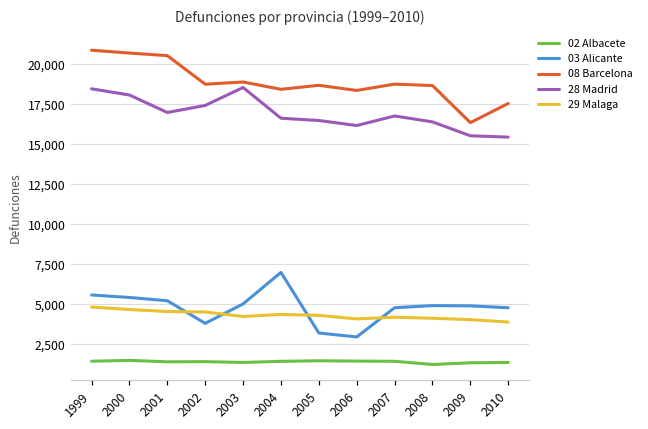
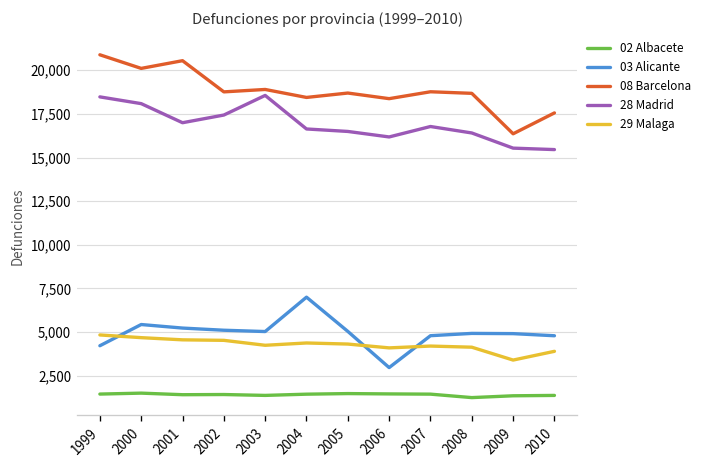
  {
    "02 Albacete": {
      "1999": "1,500",
      "2000": "1,500",
      "2001": "1,400",
      "2002": "1,400",
      "2003": "1,400",
      "2004": "1,400",
      "2005": "1,500",
      "2006": "1,500",
      "2007": "1,400",
      "2008": "1,300",
      "2009": "1,400",
      "2010": "1,400"
    },
    "03 Alicante": {
-     "1999": "5,600",
+     "1999": "4,200",
      "2000": "5,400",
      "2001": "5,200",
-     "2002": "3,800",
+     "2002": "5,100",
      "2003": "5,000",
      "2004": "7,000",
-     "2005": "3,200",
+     "2005": "5,000",
      "2006": "3,000",
      "2007": "4,800",
      "2008": "4,900",
      "2009": "4,900",
      "2010": "4,800"
    },
    "08 Barcelona": {
      "1999": "20,900",
-     "2000": "20,700",
+     "2000": "20,100",
      "2001": "20,500",
      "2002": "18,800",
      "2003": "18,900",
      "2004": "18,400",
      "2005": "18,700",
      "2006": "18,400",
      "2007": "18,800",
      "2008": "18,700",
      "2009": "16,400",
      "2010": "17,600"
    },
    "28 Madrid": {
      "1999": "18,500",
      "2000": "18,100",
      "2001": "17,000",
      "2002": "17,400",
      "2003": "18,600",
      "2004": "16,600",
      "2005": "16,500",
      "2006": "16,200",
      "2007": "16,800",
      "2008": "16,400",
      "2009": "15,500",
      "2010": "15,500"
    },
    "29 Malaga": {
      "1999": "4,800",
      "2000": "4,700",
      "2001": "4,600",
      "2002": "4,500",
      "2003": "4,200",
      "2004": "4,400",
      "2005": "4,300",
      "2006": "4,100",
      "2007": "4,200",
      "2008": "4,100",
-     "2009": "4,100",
+     "2009": "3,400",
      "2010": "3,900"
    }
  }
